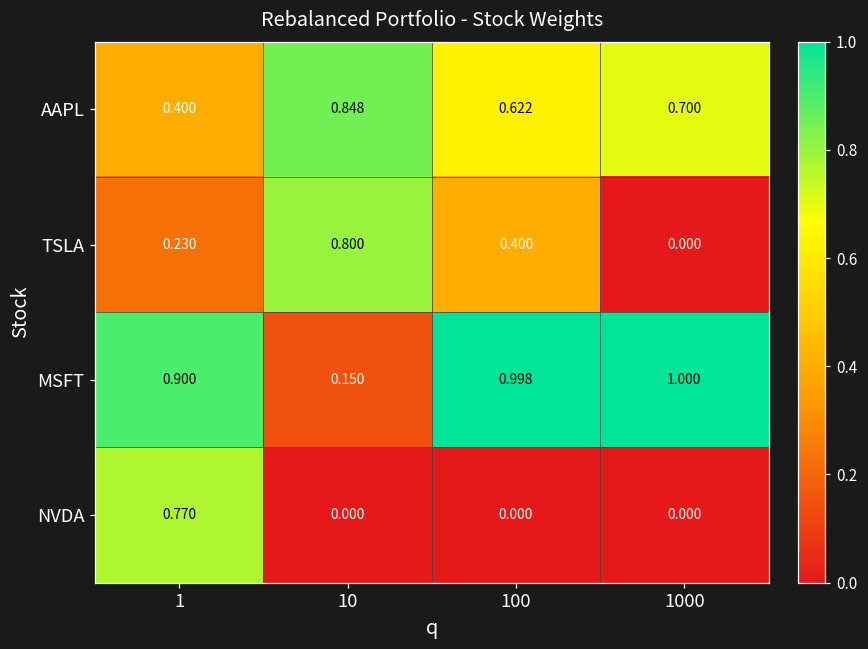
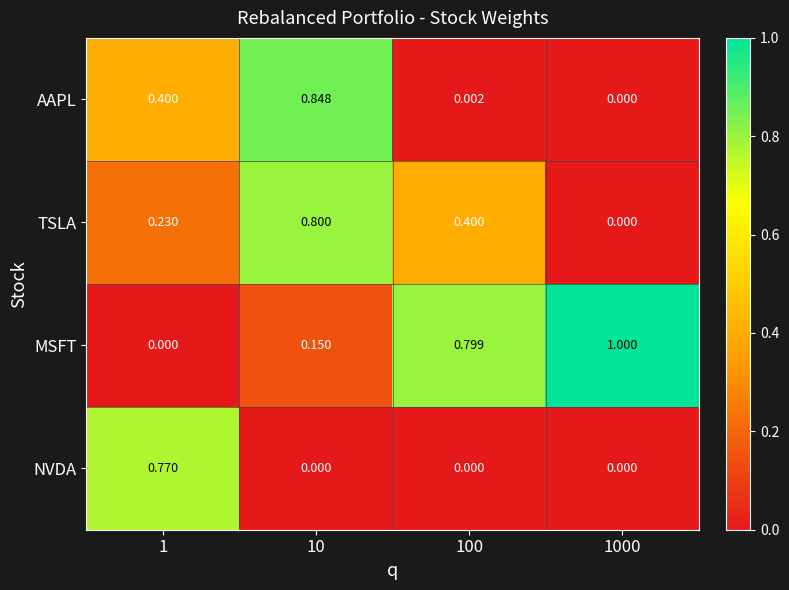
  {
    "AAPL": {
      "1": 0.400,
      "10": 0.848,
-     "100": 0.622,
-     "1000": 0.700
+     "100": 0.002,
+     "1000": 0.000
    },
    "TSLA": {
      "1": 0.230,
      "10": 0.800,
      "100": 0.400,
      "1000": 0.000
    },
    "MSFT": {
-     "1": 0.900,
+     "1": 0.000,
      "10": 0.150,
-     "100": 0.998,
+     "100": 0.799,
      "1000": 1.000
    },
    "NVDA": {
      "1": 0.770,
      "10": 0.000,
      "100": 0.000,
      "1000": 0.000
    }
  }
